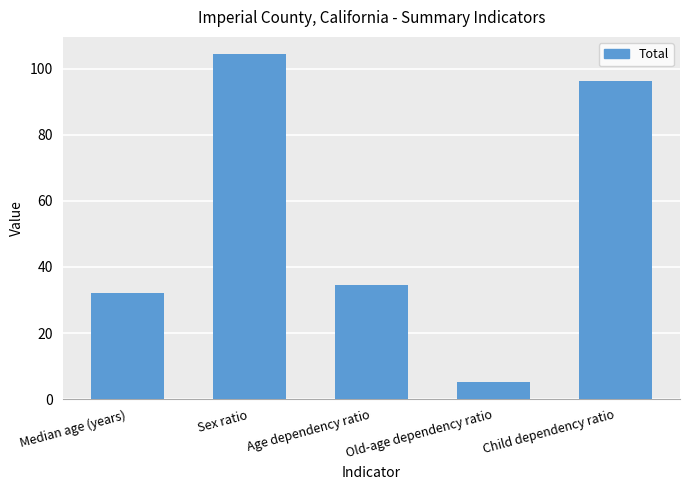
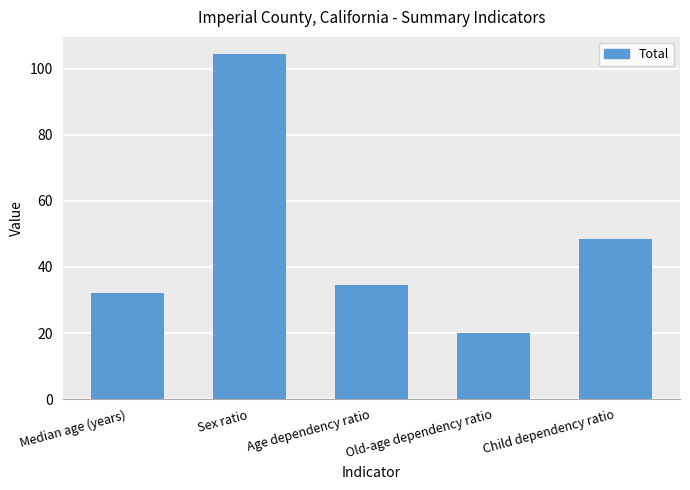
  {
    "Median age (years)": 32,
    "Sex ratio": 104,
    "Age dependency ratio": 35,
-   "Old-age dependency ratio": 5,
-   "Child dependency ratio": 96
+   "Old-age dependency ratio": 20,
+   "Child dependency ratio": 48
  }
